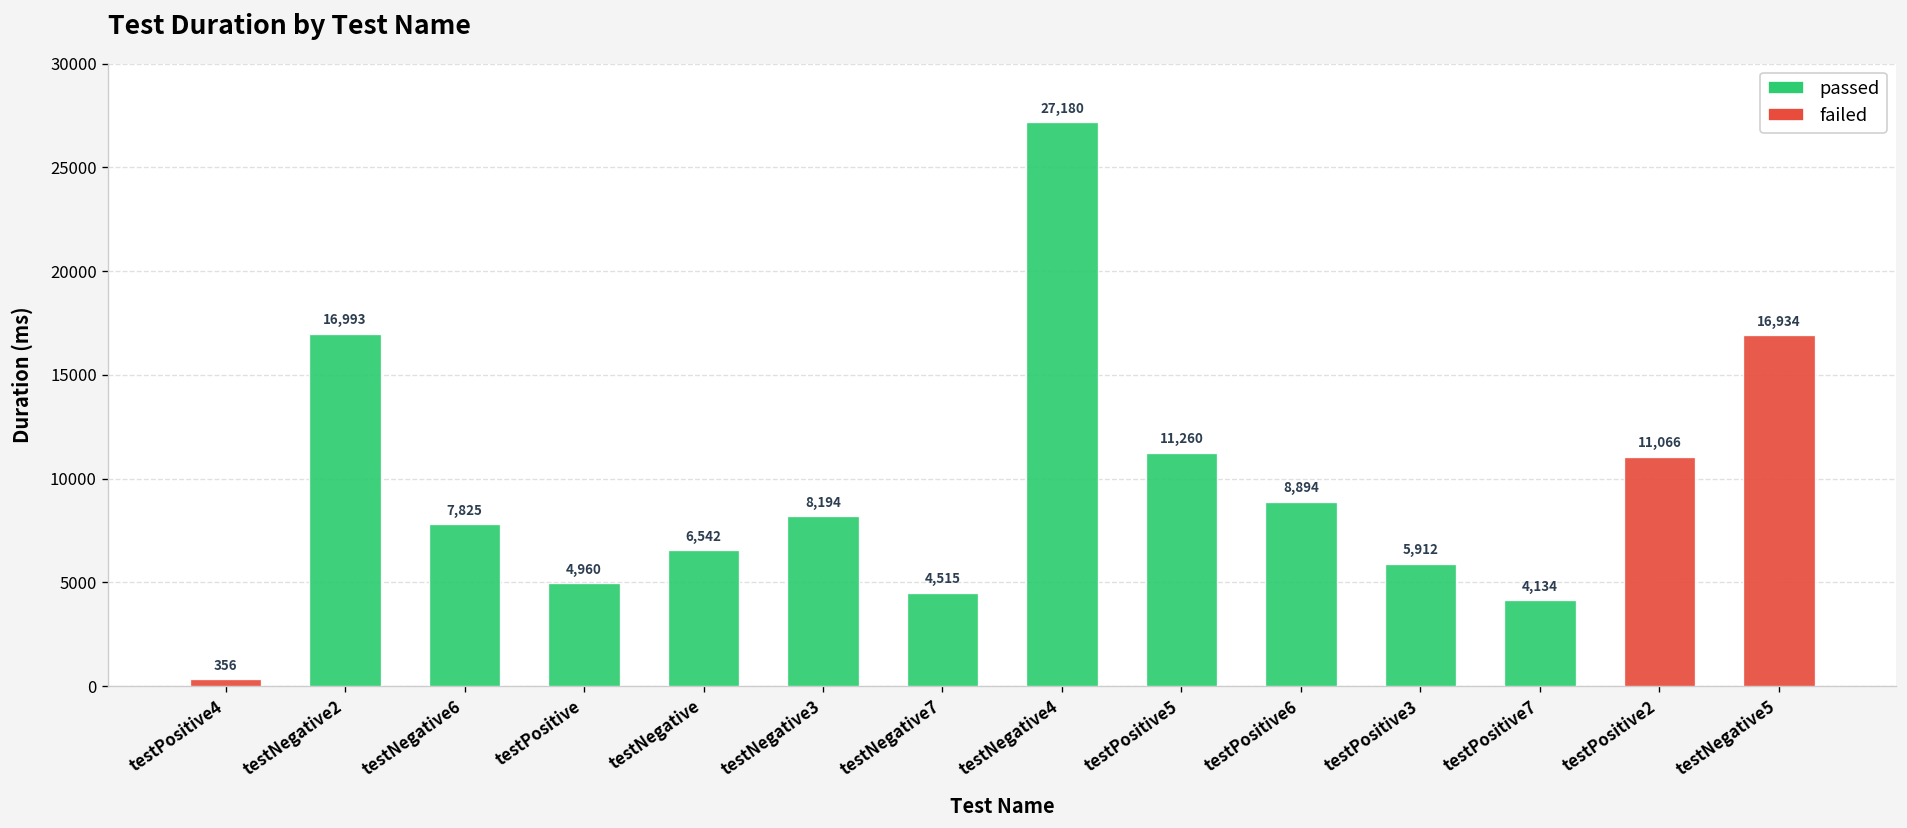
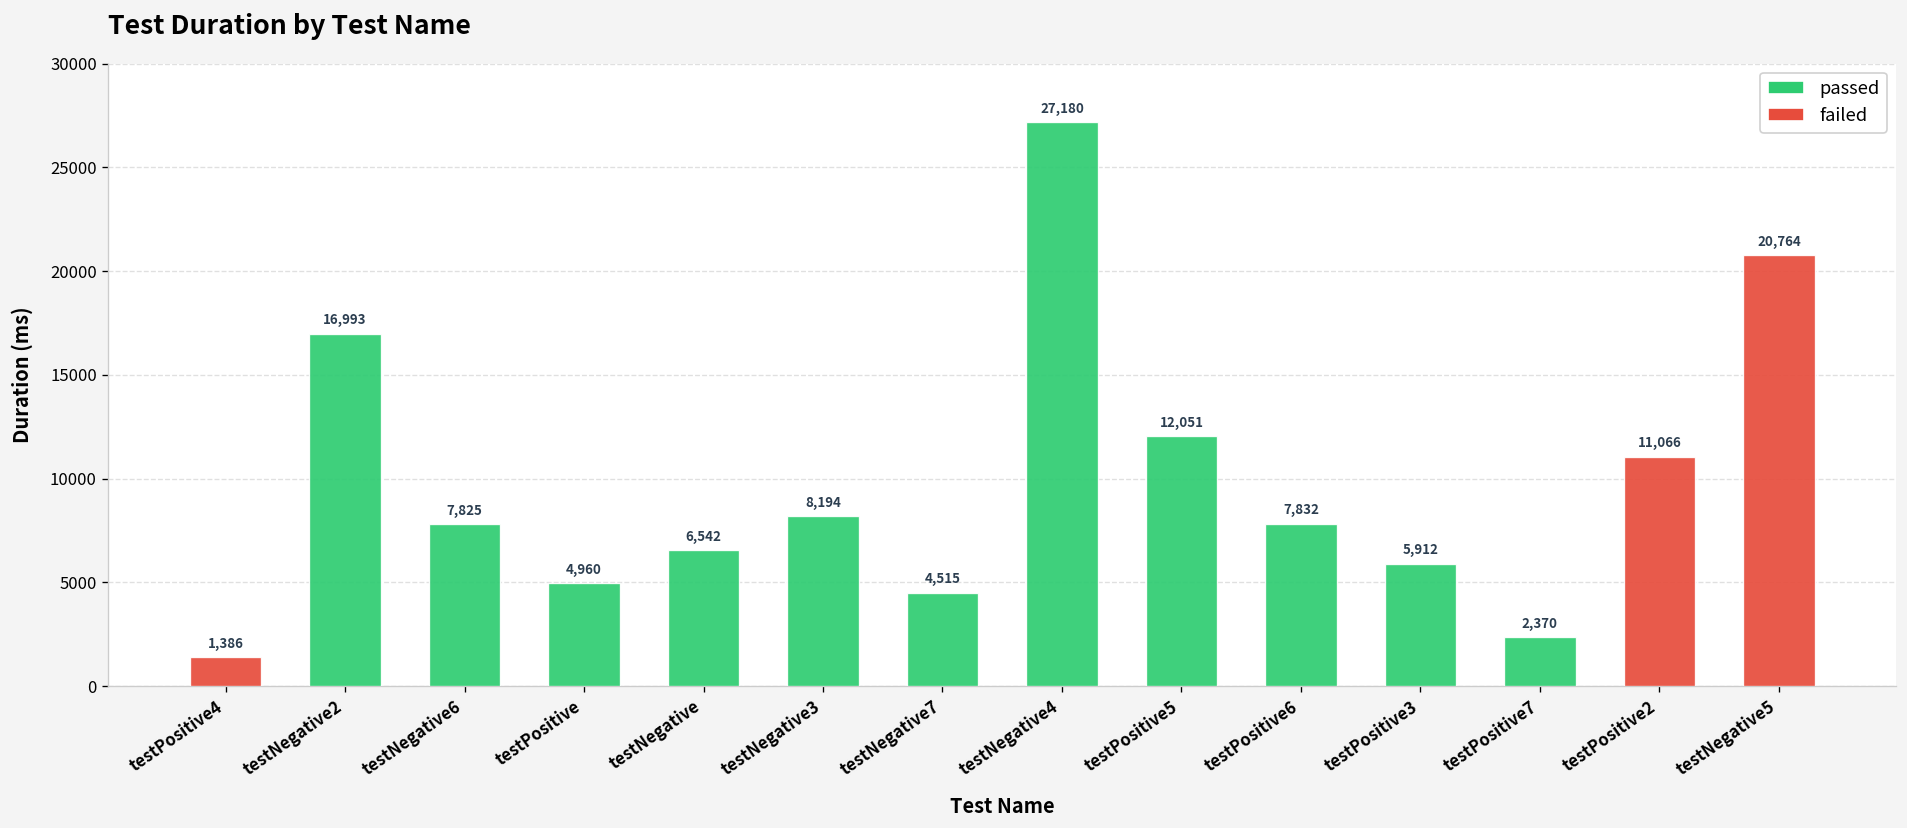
  {
    "passed": {
      "testNegative2": "16,993",
      "testNegative6": "7,825",
      "testPositive": "4,960",
      "testNegative": "6,542",
      "testNegative3": "8,194",
      "testNegative7": "4,515",
      "testNegative4": "27,180",
-     "testPositive5": "11,260",
-     "testPositive6": "8,894",
+     "testPositive5": "12,051",
+     "testPositive6": "7,832",
      "testPositive3": "5,912",
-     "testPositive7": "4,134"
+     "testPositive7": "2,370"
    },
    "failed": {
-     "testPositive4": "356",
+     "testPositive4": "1,386",
      "testPositive2": "11,066",
-     "testNegative5": "16,934"
+     "testNegative5": "20,764"
    }
  }
